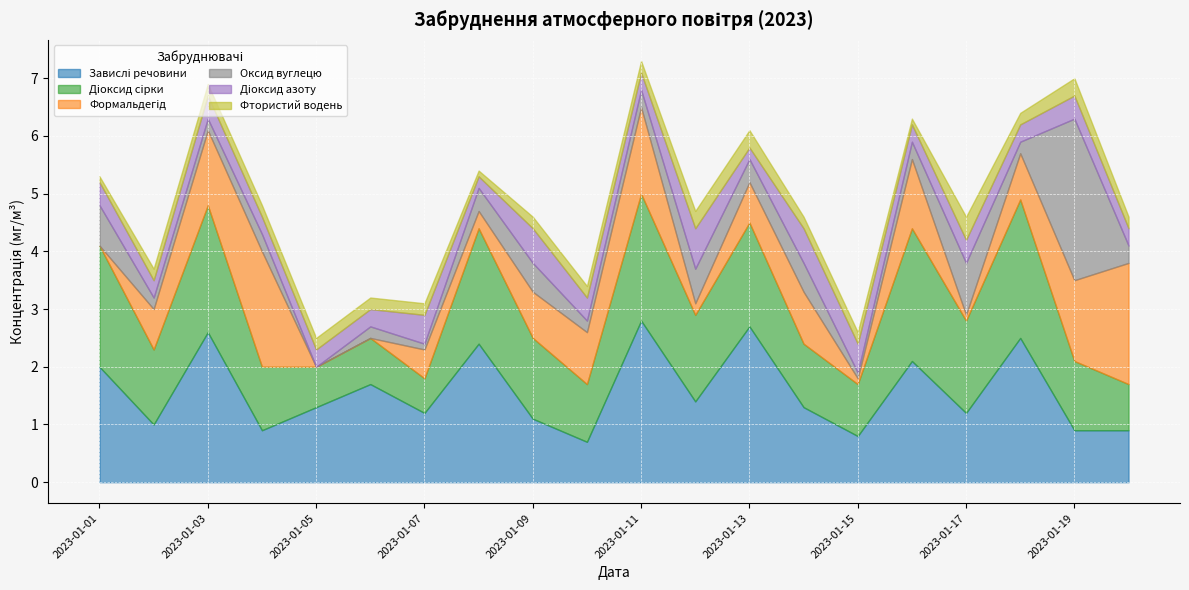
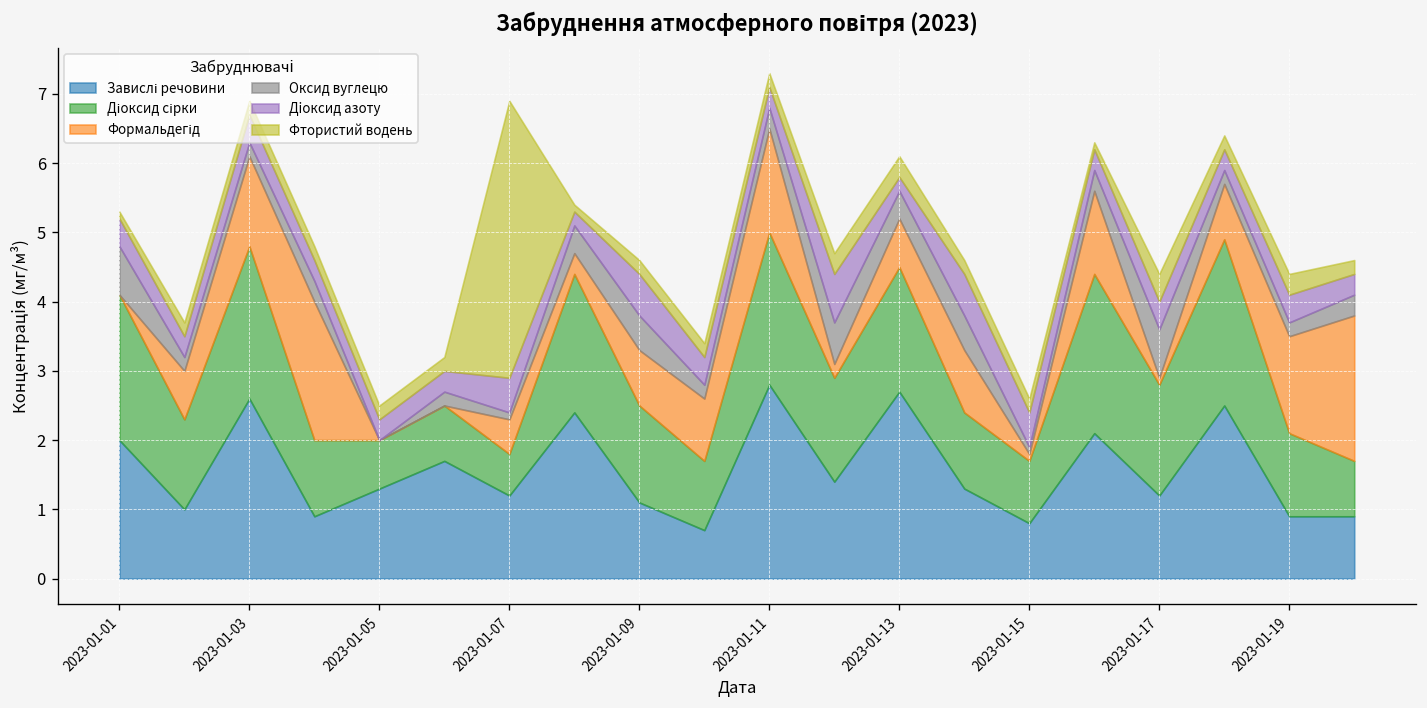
  {
    "Завислі речовини": {
      "2023-01-01": 2.0,
      "2023-01-03": 2.6,
      "2023-01-05": 1.3,
      "2023-01-07": 1.2,
      "2023-01-09": 1.1,
      "2023-01-11": 2.8,
      "2023-01-13": 2.7,
      "2023-01-15": 0.8,
      "2023-01-17": 1.2,
      "2023-01-19": 0.9
    },
    "Діоксид сірки": {
      "2023-01-03": 2.2,
      "2023-01-07": 0.6,
      "2023-01-09": 1.4,
      "2023-01-11": 2.2,
      "2023-01-13": 1.8,
      "2023-01-15": 0.9,
      "2023-01-17": 1.6,
      "2023-01-19": 1.2
    },
    "Формальдегід": {
      "2023-01-03": 1.3,
      "2023-01-07": 0.5,
      "2023-01-09": 0.8,
      "2023-01-11": 1.5,
      "2023-01-13": 0.7,
      "2023-01-15": 0.1,
      "2023-01-17": 0.1,
      "2023-01-19": 1.4
    },
    "Оксид вуглецю": {
      "2023-01-01": 0.7,
      "2023-01-03": 0.2,
      "2023-01-07": 0.1,
      "2023-01-09": 0.5,
      "2023-01-11": 0.3,
      "2023-01-13": 0.4,
      "2023-01-15": 0.1,
-     "2023-01-17": 0.9,
-     "2023-01-19": 2.8
+     "2023-01-17": 0.7,
+     "2023-01-19": 0.2
    },
    "Дiоксид азоту": {
      "2023-01-01": 0.4,
      "2023-01-05": 0.3,
      "2023-01-07": 0.5,
      "2023-01-09": 0.6,
      "2023-01-11": 0.3,
      "2023-01-13": 0.2,
      "2023-01-15": 0.5,
      "2023-01-17": 0.4,
      "2023-01-19": 0.4
    },
    "Фтористий водень": {
      "2023-01-01": 0.1,
      "2023-01-05": 0.2,
-     "2023-01-07": 0.2,
+     "2023-01-07": 4.0,
      "2023-01-09": 0.2,
      "2023-01-11": 0.2,
      "2023-01-13": 0.3,
      "2023-01-15": 0.2,
      "2023-01-17": 0.4,
      "2023-01-19": 0.3
    }
  }
